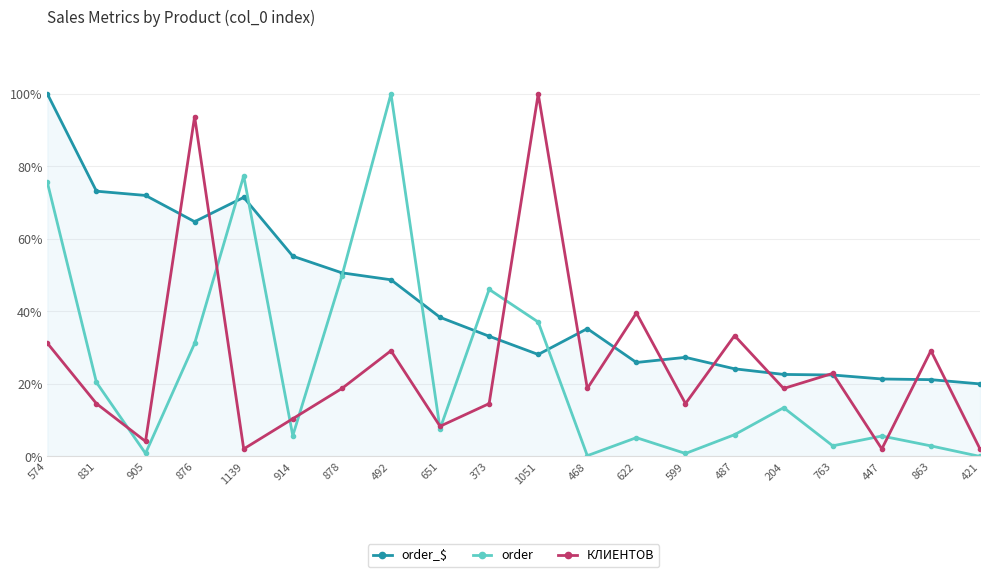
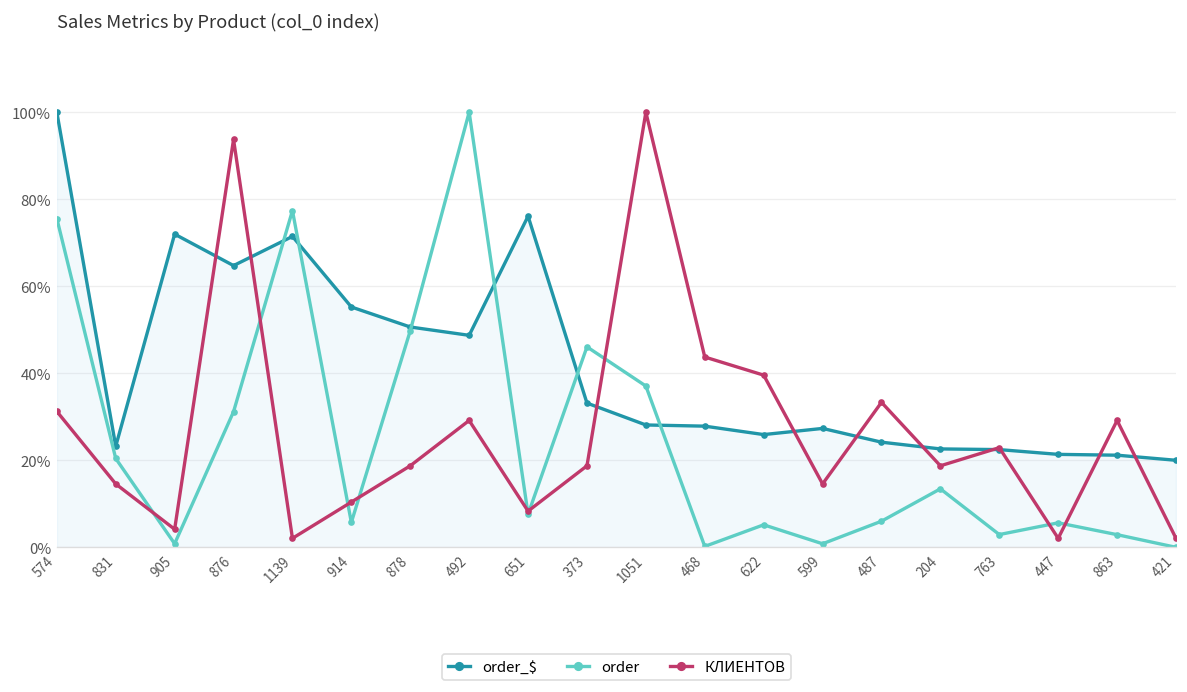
  {
    "order_$": {
      "574": "100%",
-     "831": "73%",
+     "831": "23%",
      "905": "72%",
      "876": "65%",
      "1139": "71%",
      "914": "55%",
      "878": "51%",
      "492": "49%",
-     "651": "38%",
+     "651": "76%",
      "373": "33%",
      "1051": "28%",
-     "468": "35%",
+     "468": "28%",
      "622": "26%",
      "599": "27%",
      "487": "24%",
      "204": "23%",
      "447": "21%",
      "863": "21%",
      "421": "20%"
    },
    "order": {
      "574": "76%",
      "831": "20%",
      "905": "1%",
      "876": "31%",
      "1139": "77%",
      "914": "6%",
      "878": "50%",
      "492": "100%",
      "373": "46%",
      "1051": "37%",
      "468": "0%",
      "622": "5%",
      "599": "1%",
      "487": "6%",
      "204": "13%",
      "763": "3%",
      "447": "6%",
      "863": "3%",
      "421": "0%"
    },
    "КЛИЕНТОВ": {
      "574": "31%",
      "831": "15%",
      "905": "4%",
      "876": "94%",
      "1139": "2%",
      "914": "10%",
      "878": "19%",
      "492": "29%",
-     "373": "15%",
+     "373": "19%",
      "1051": "100%",
-     "468": "19%",
+     "468": "44%",
      "622": "40%",
      "599": "15%",
      "487": "33%",
      "204": "19%",
      "447": "2%",
      "863": "29%",
      "421": "2%"
    }
  }
